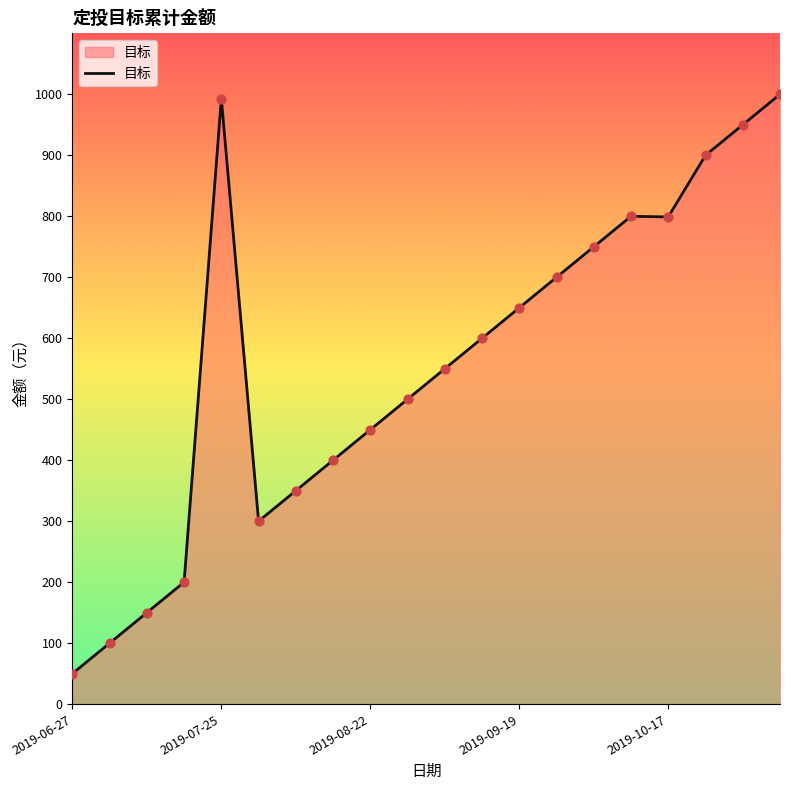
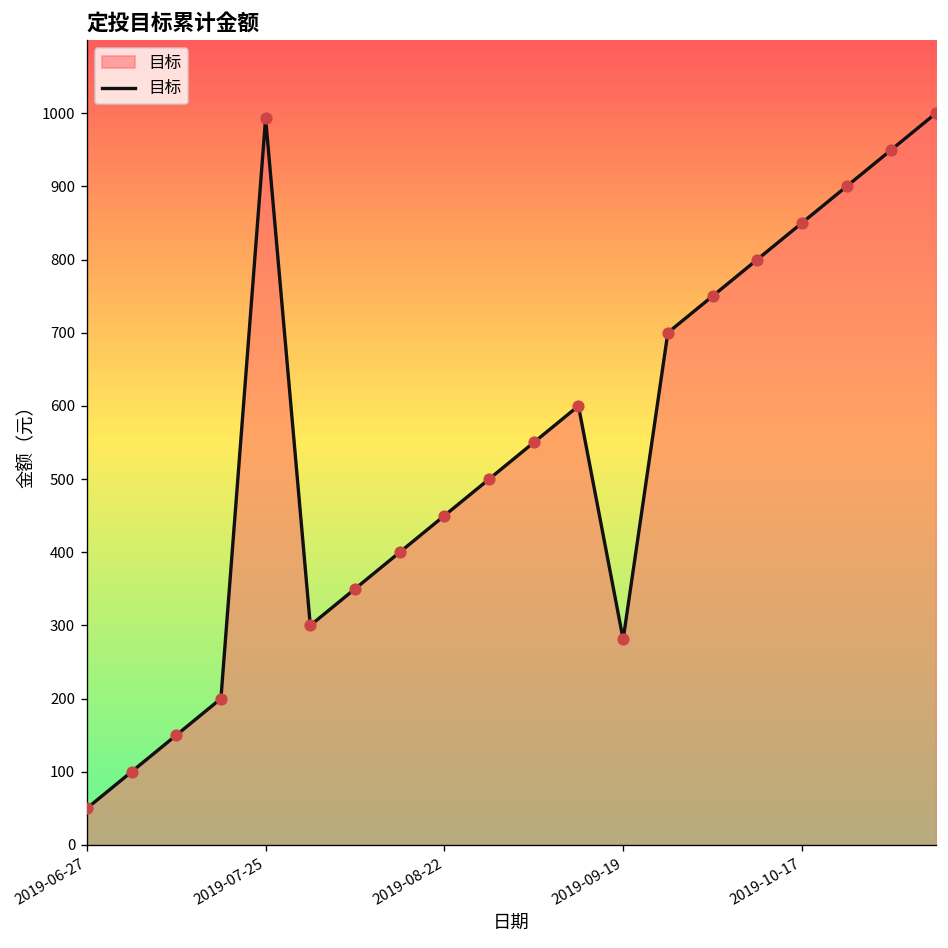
  {
    "2019-06-27": 50,
    "2019-07-25": 990,
    "2019-08-22": 450,
-   "2019-09-19": 650,
-   "2019-10-17": 800
+   "2019-09-19": 280,
+   "2019-10-17": 850
  }
